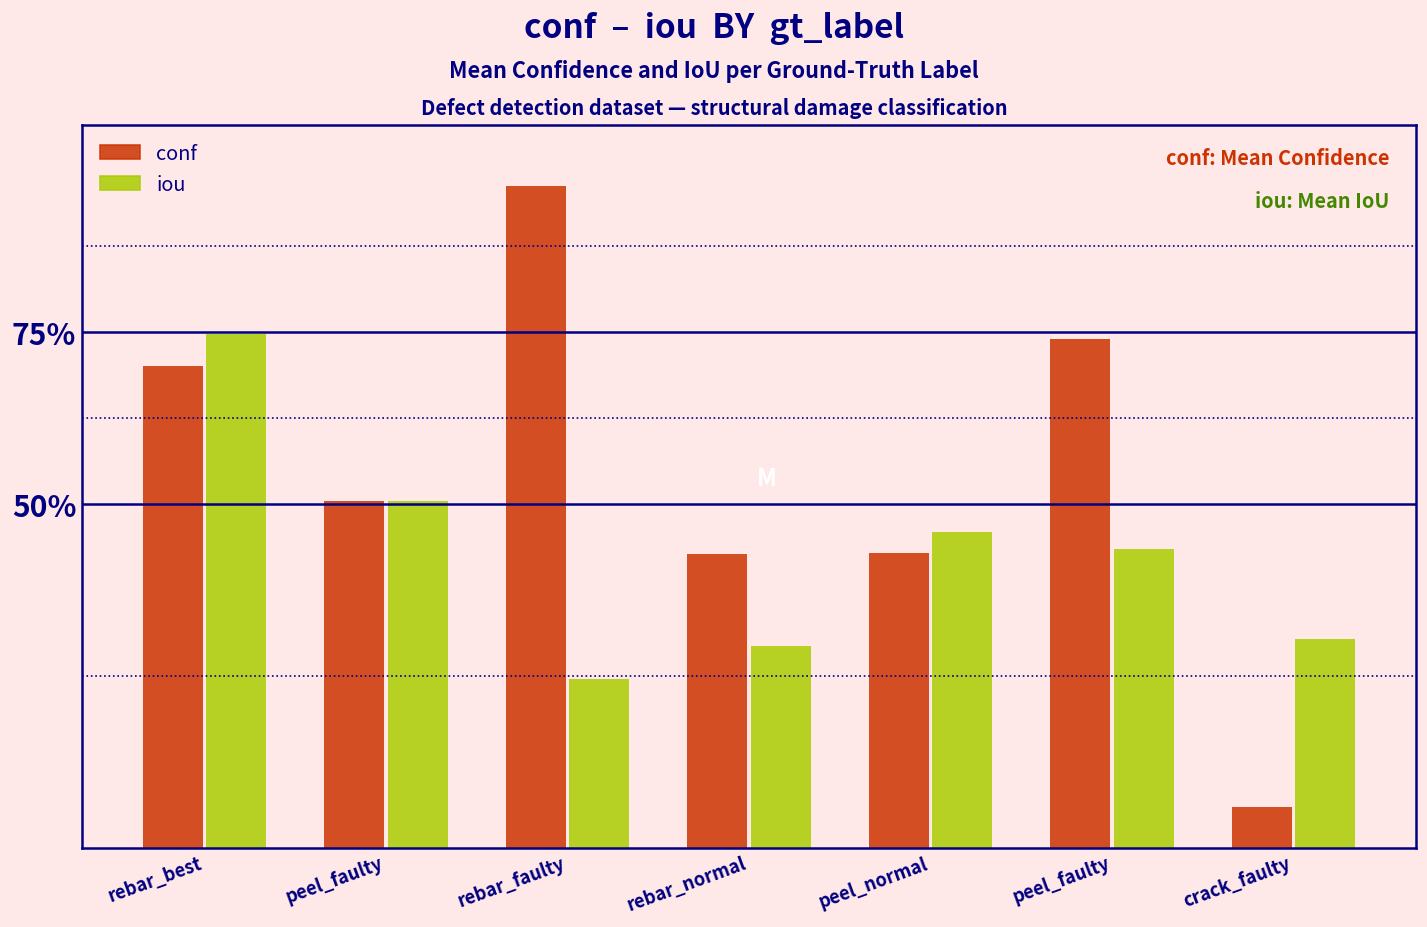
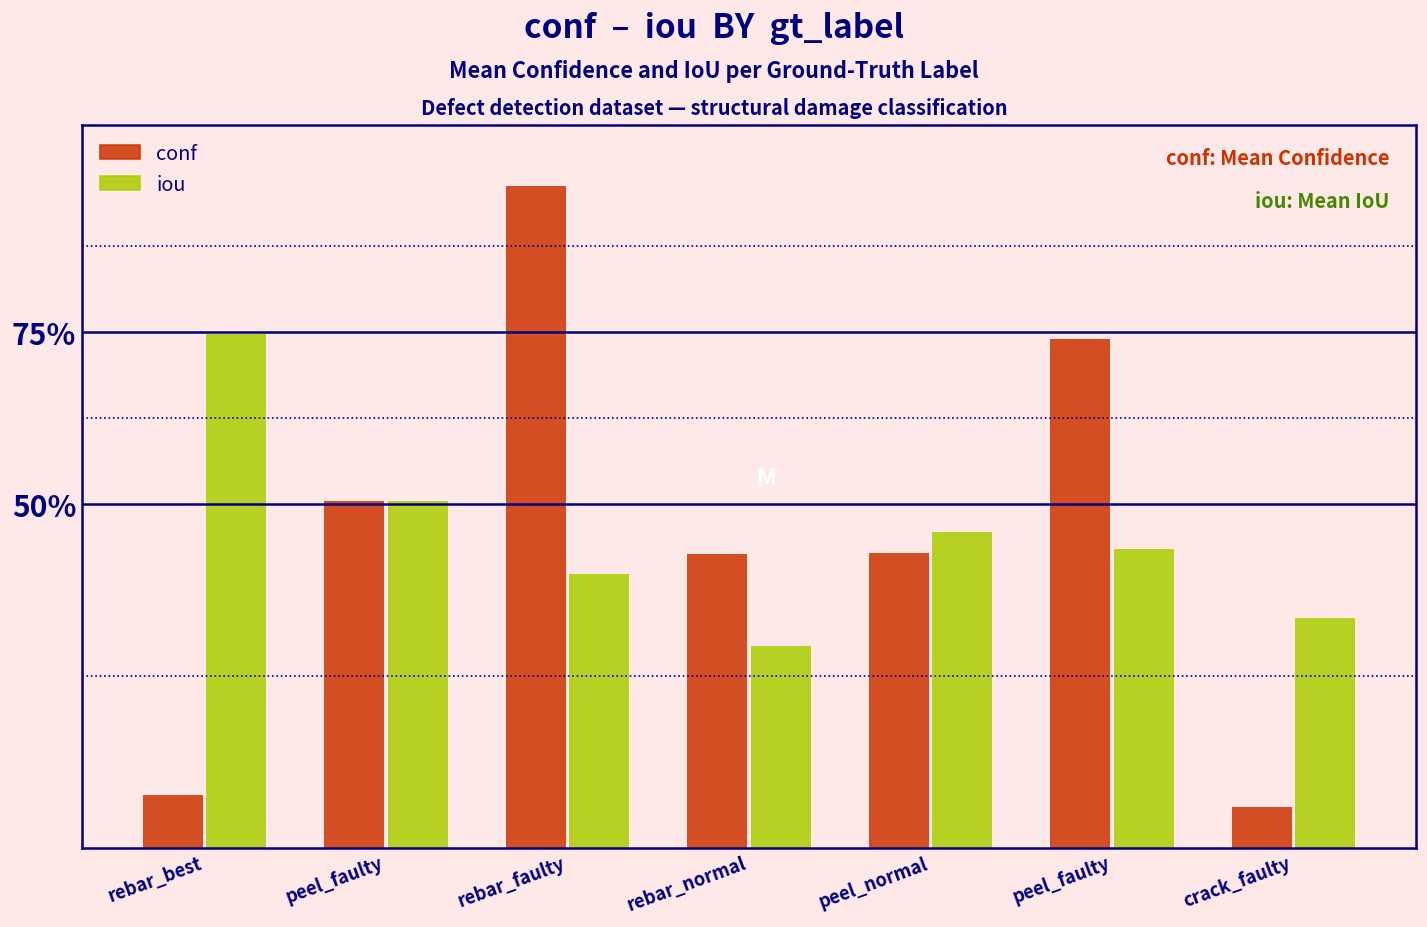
  {
    "conf": {
-     "rebar_best": "70%",
+     "rebar_best": "8%",
      "rebar_faulty": "96%",
      "rebar_normal": "43%",
      "peel_normal": "43%",
      "crack_faulty": "6%"
    },
    "iou": {
      "rebar_best": "75%",
-     "rebar_faulty": "25%",
+     "rebar_faulty": "40%",
      "rebar_normal": "29%",
      "peel_normal": "46%",
-     "crack_faulty": "30%"
+     "crack_faulty": "33%"
    }
  }
